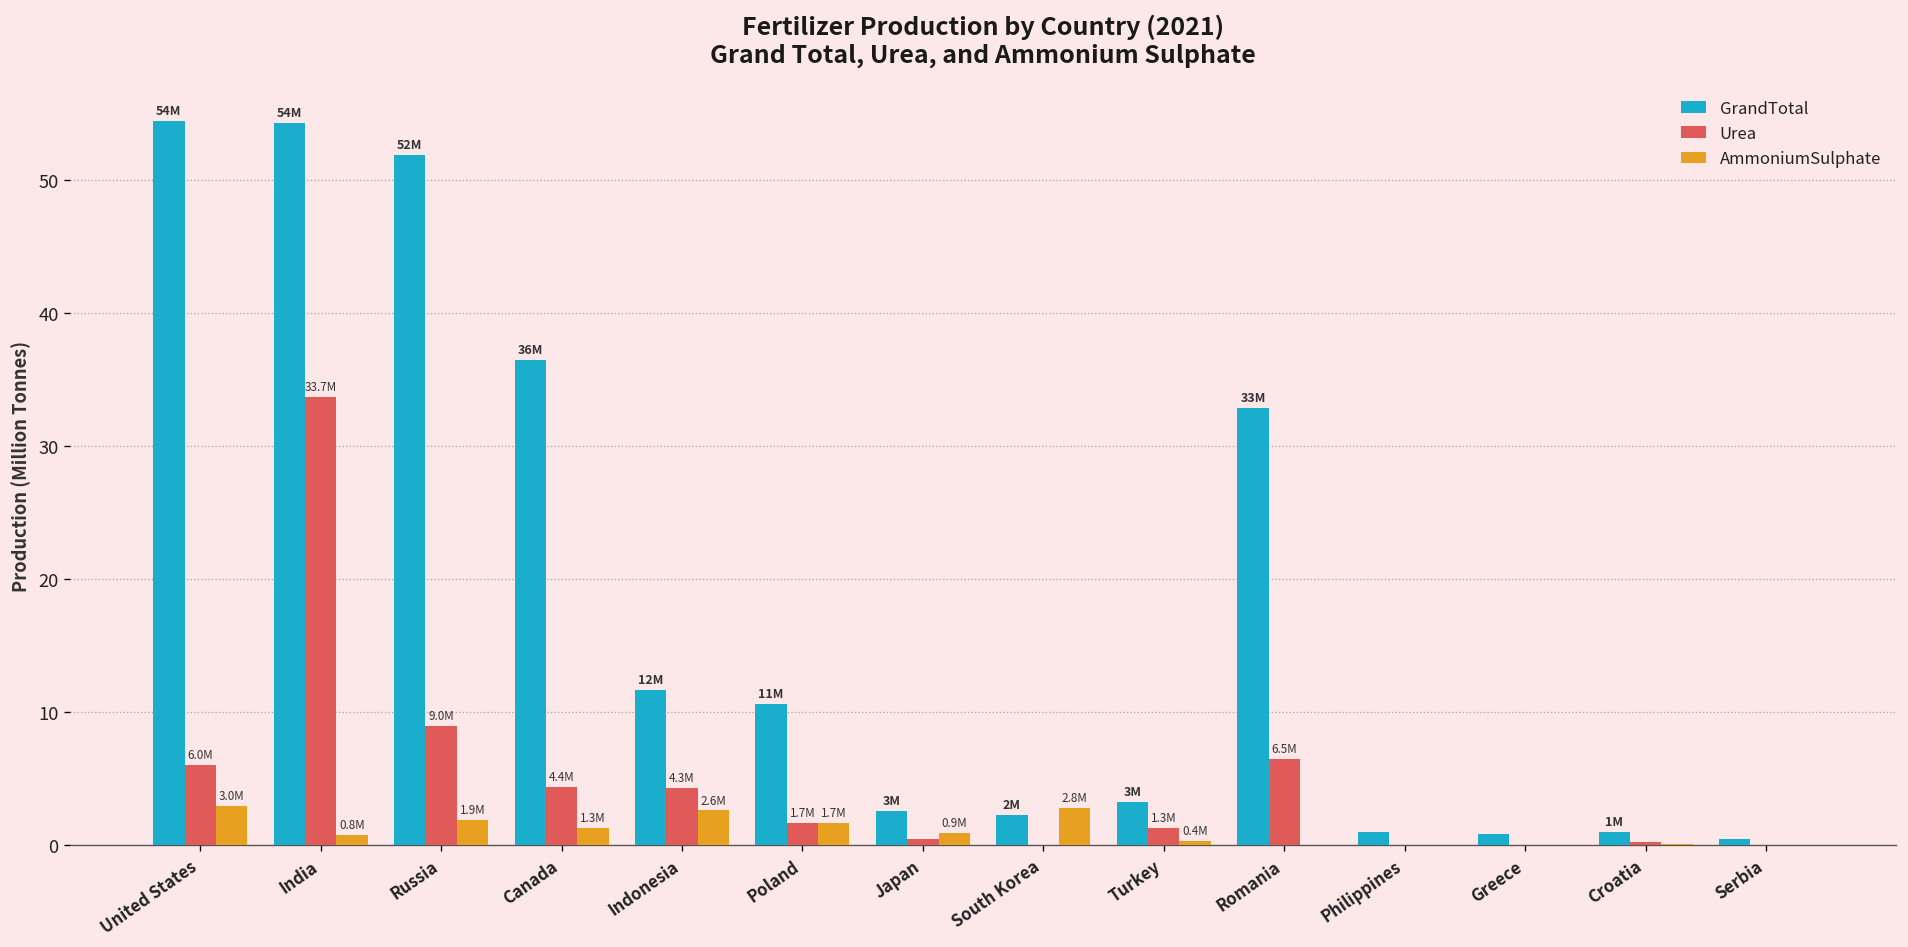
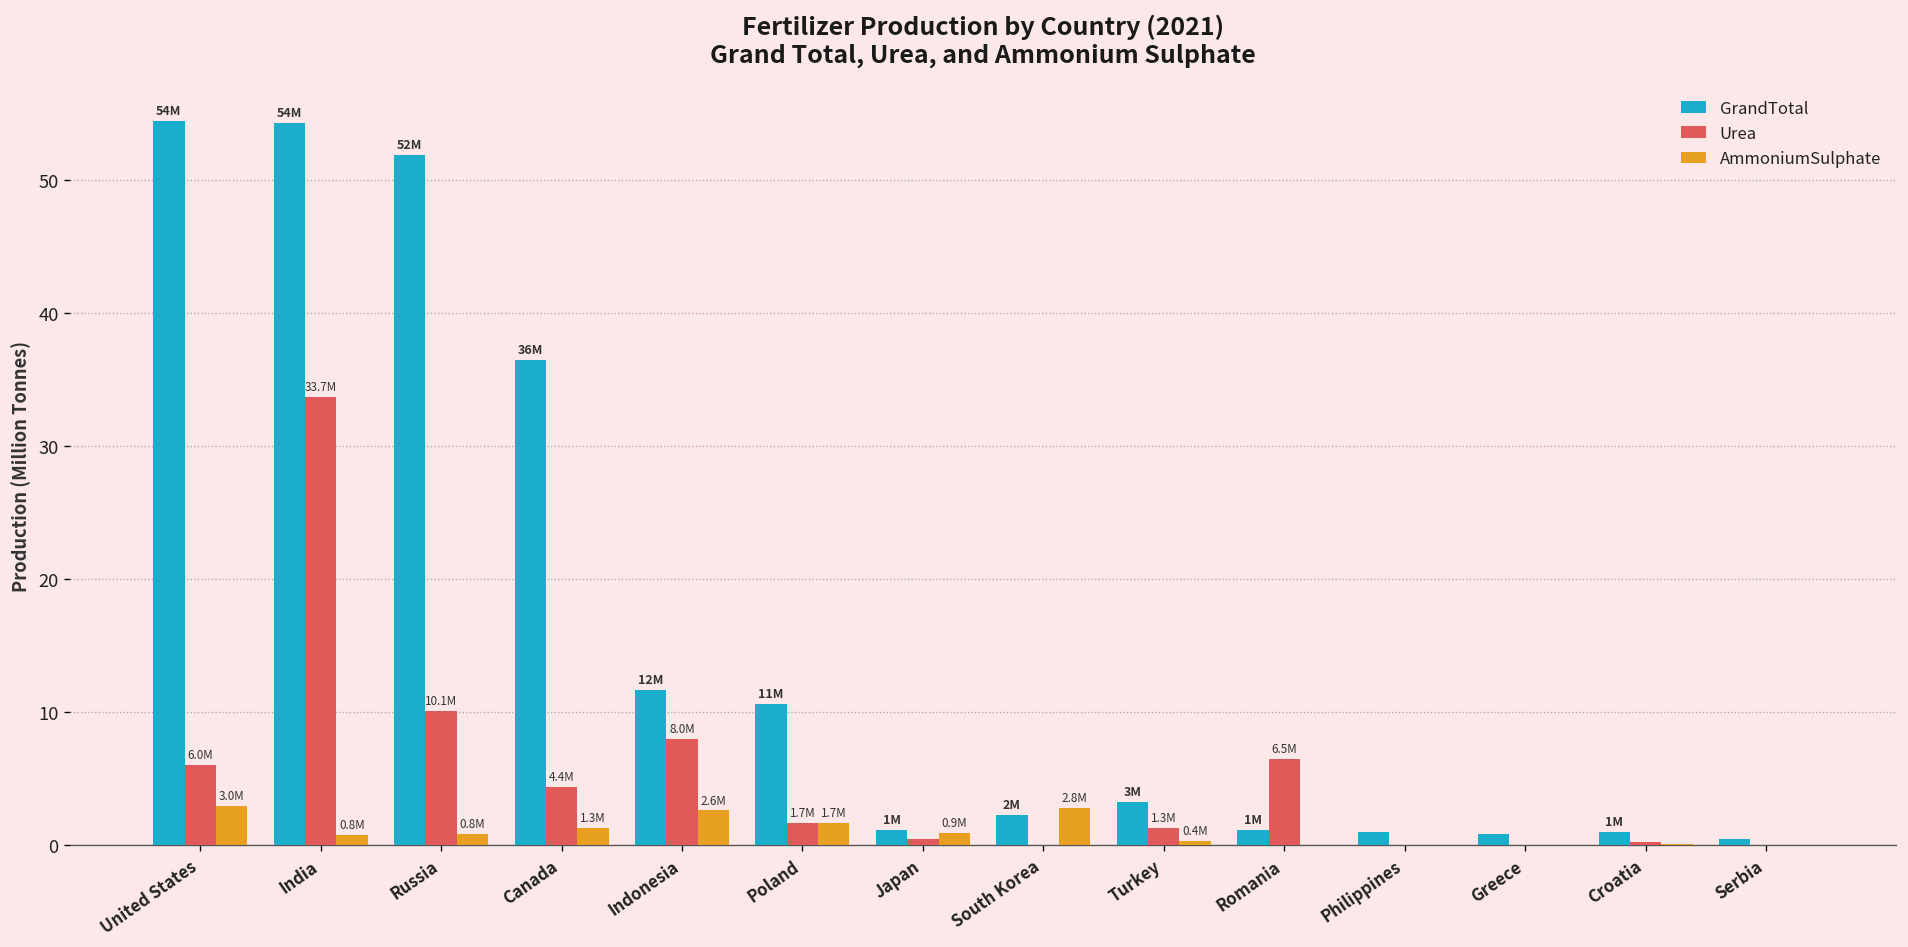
  {
    "GrandTotal": {
      "United States": "54M",
      "India": "54M",
      "Russia": "52M",
      "Canada": "36M",
      "Indonesia": "12M",
      "Poland": "11M",
-     "Japan": "3M",
+     "Japan": "1M",
      "South Korea": "2M",
      "Turkey": "3M",
-     "Romania": "33M",
+     "Romania": "1M",
      "Croatia": "1M"
    },
    "Urea": {
      "United States": "6.0M",
      "India": "33.7M",
-     "Russia": "9.0M",
+     "Russia": "10.1M",
      "Canada": "4.4M",
-     "Indonesia": "4.3M",
+     "Indonesia": "8.0M",
      "Poland": "1.7M",
      "Turkey": "1.3M",
      "Romania": "6.5M"
    },
    "AmmoniumSulphate": {
      "United States": "3.0M",
      "India": "0.8M",
-     "Russia": "1.9M",
+     "Russia": "0.8M",
      "Canada": "1.3M",
      "Indonesia": "2.6M",
      "Poland": "1.7M",
      "Japan": "0.9M",
      "South Korea": "2.8M",
      "Turkey": "0.4M"
    }
  }
